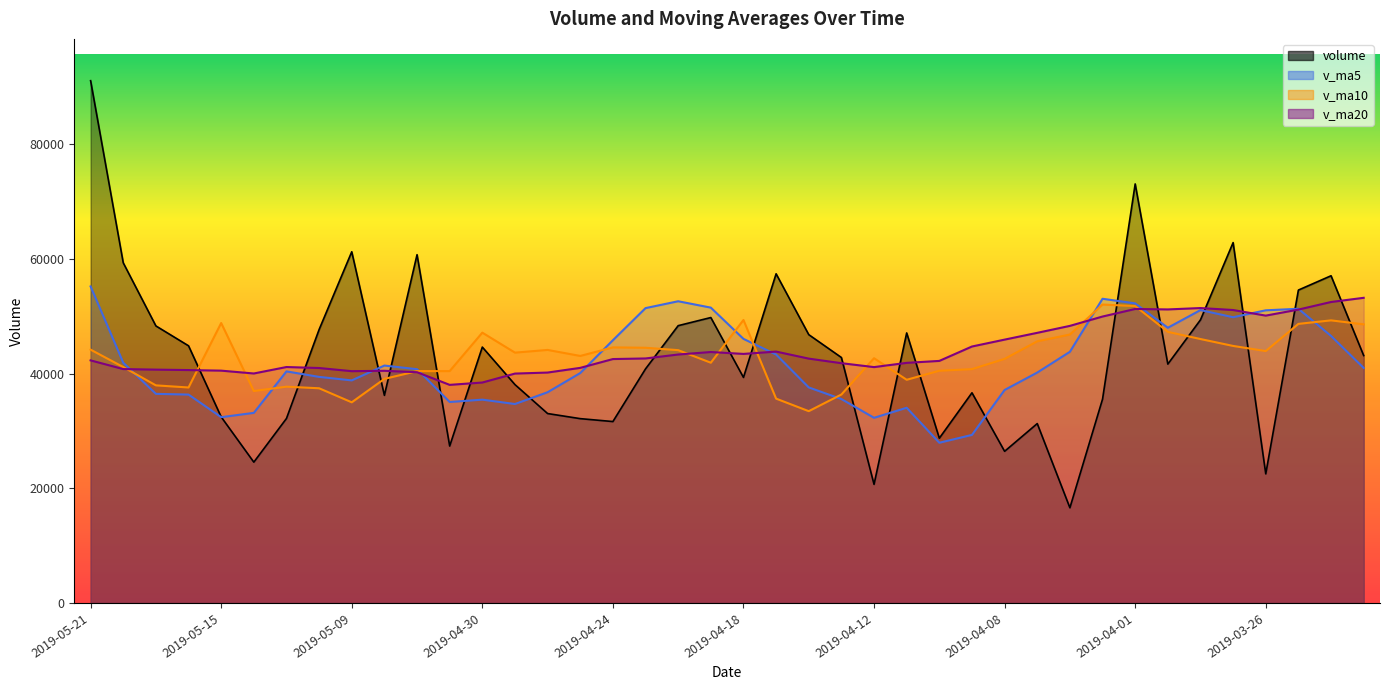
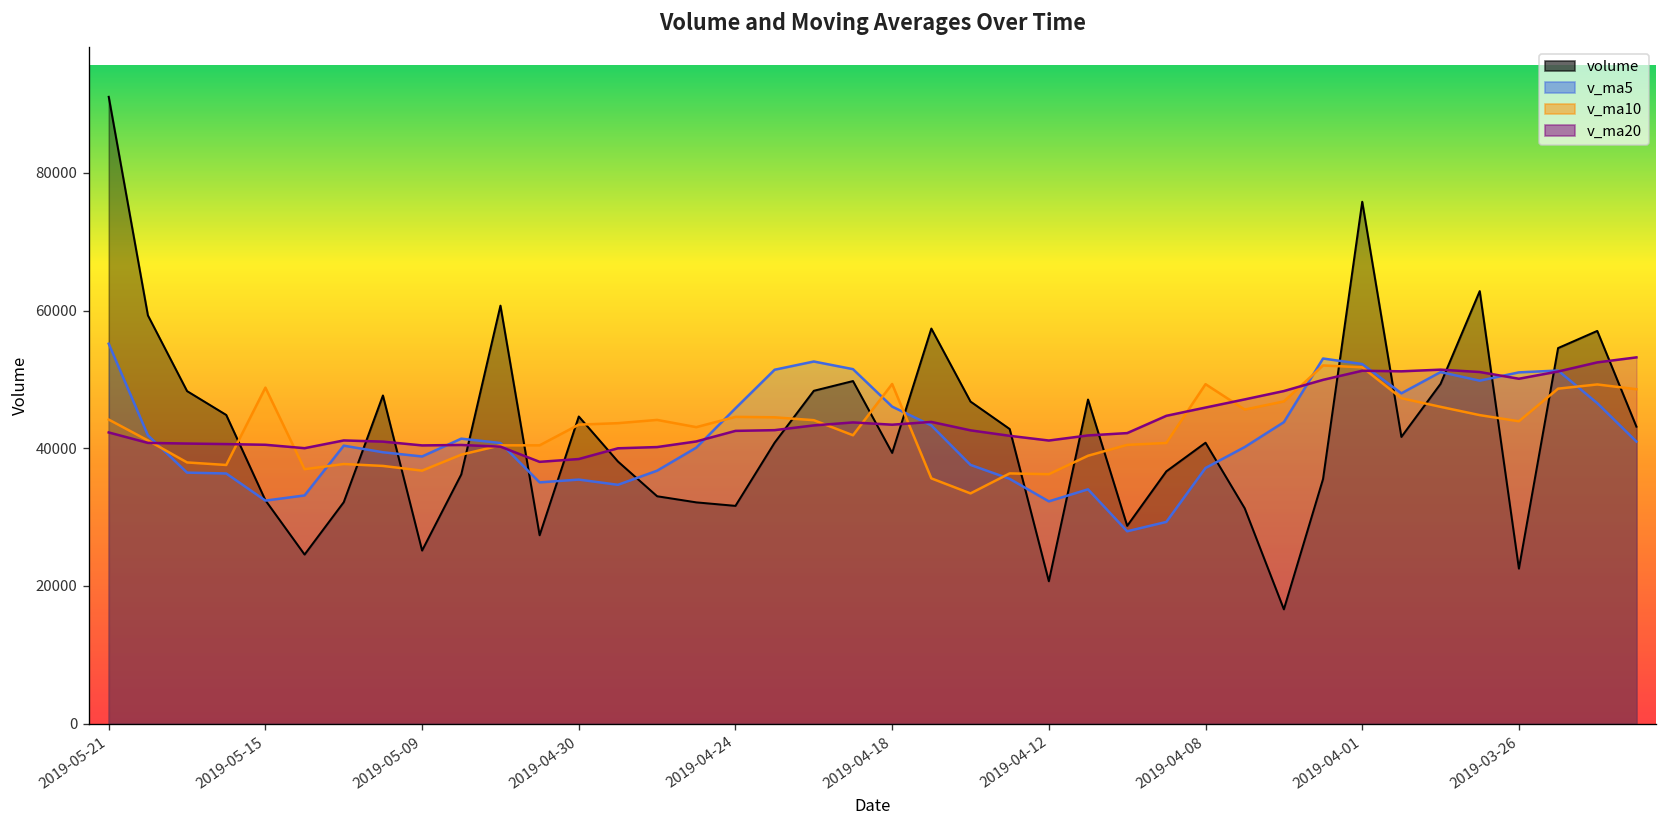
  {
    "volume": {
      "2019-05-21": 91000,
-     "2019-05-09": 61000,
+     "2019-05-09": 25000,
      "2019-04-30": 45000,
      "2019-04-24": 32000,
      "2019-04-18": 39000,
      "2019-04-12": 21000,
-     "2019-04-08": 26000,
-     "2019-04-01": 73000,
+     "2019-04-08": 41000,
+     "2019-04-01": 76000,
      "2019-03-26": 23000
    },
    "v_ma10": {
      "2019-05-21": 44000,
      "2019-05-15": 49000,
-     "2019-05-09": 35000,
-     "2019-04-30": 47000,
+     "2019-05-09": 37000,
+     "2019-04-30": 43000,
      "2019-04-24": 45000,
      "2019-04-18": 49000,
-     "2019-04-12": 43000,
-     "2019-04-08": 43000,
+     "2019-04-12": 36000,
+     "2019-04-08": 49000,
      "2019-04-01": 52000,
      "2019-03-26": 44000
    }
  }
